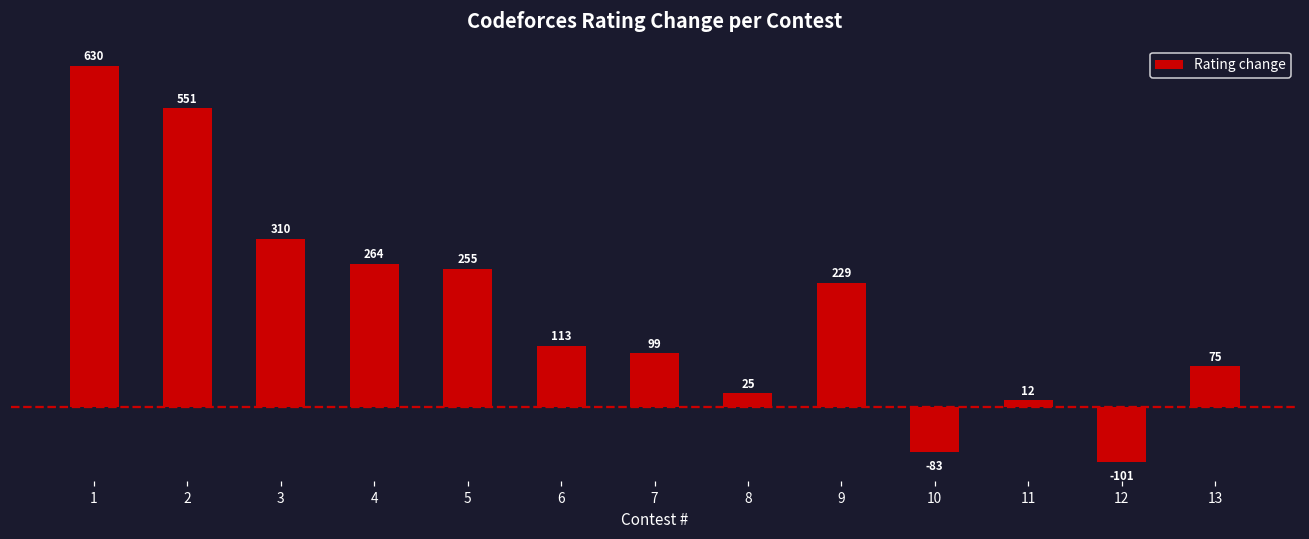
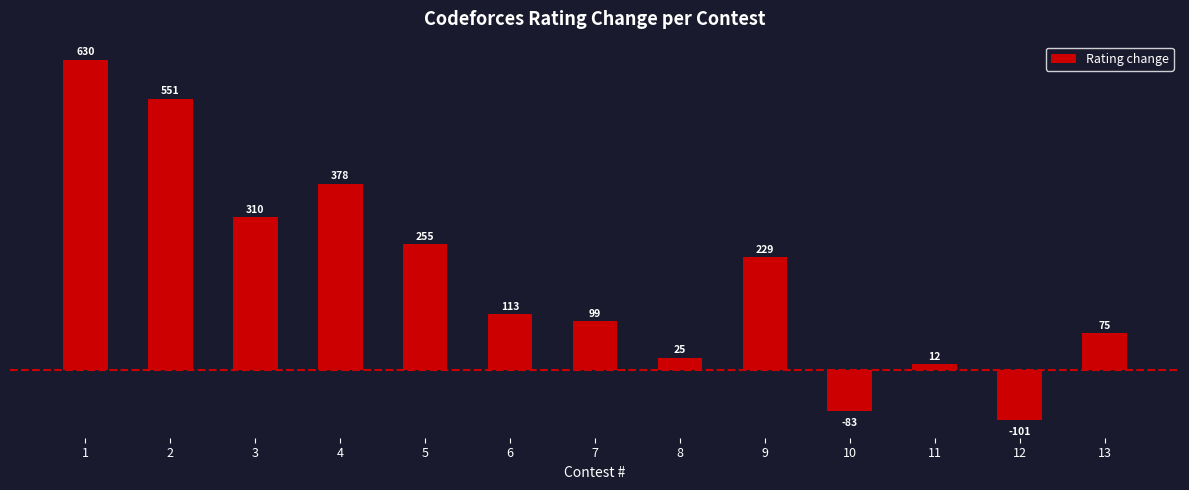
  {
    "1": 630,
    "2": 551,
    "3": 310,
-   "4": 264,
+   "4": 378,
    "5": 255,
    "6": 113,
    "7": 99,
    "8": 25,
    "9": 229,
    "10": -83,
    "11": 12,
    "12": -101,
    "13": 75
  }
